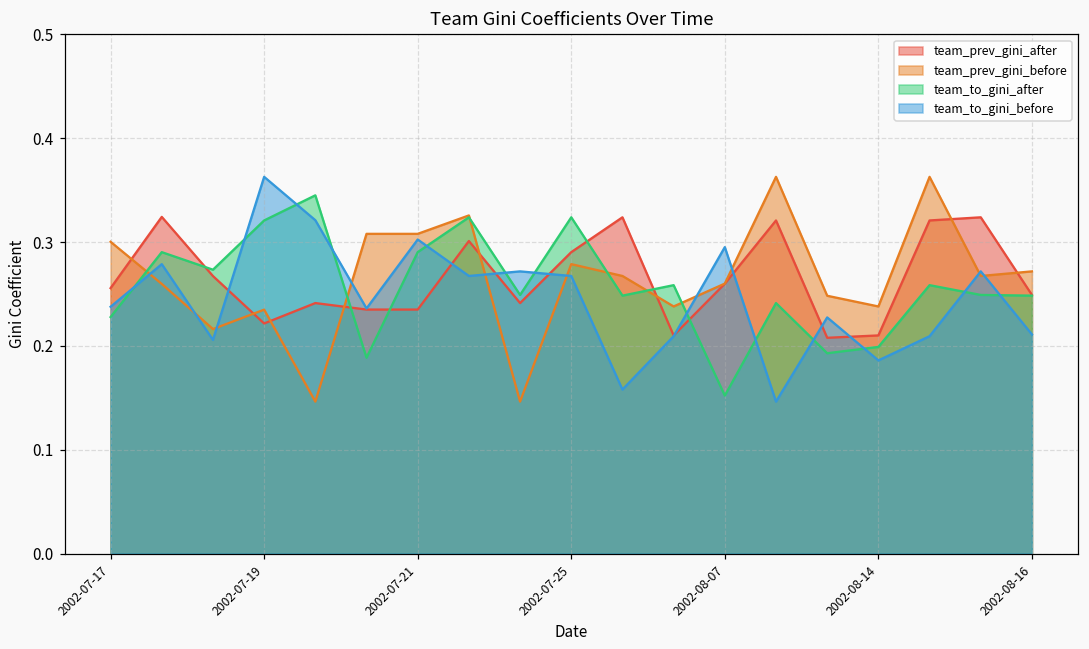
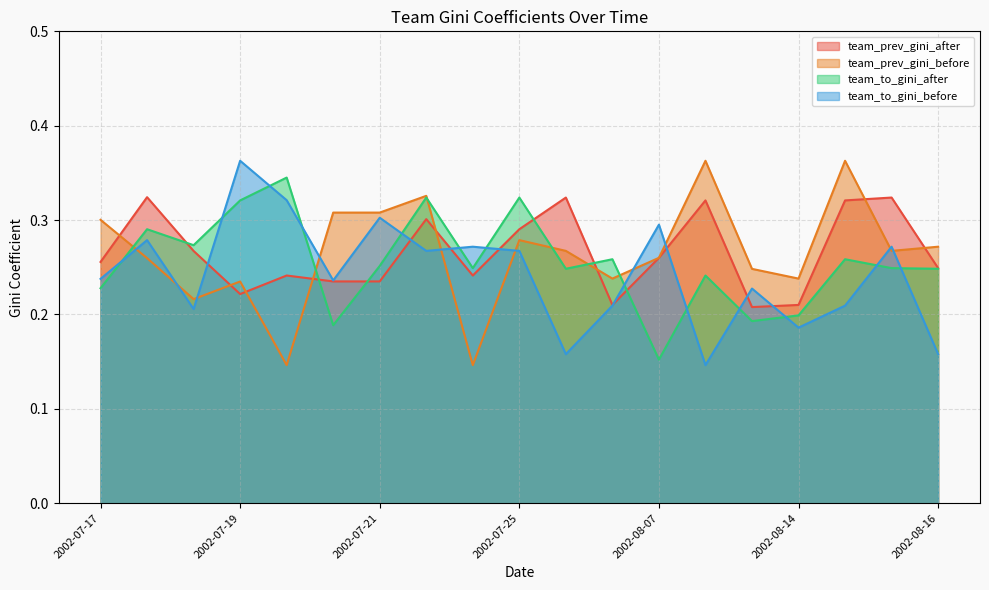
  {
    "team_to_gini_after": {
-     "2002-07-21": 0.29,
+     "2002-07-21": 0.25,
      "2002-08-07": 0.15
    },
    "team_to_gini_before": {
      "2002-07-21": 0.30,
      "2002-08-07": 0.30,
-     "2002-08-16": 0.21
+     "2002-08-16": 0.16
    }
  }
